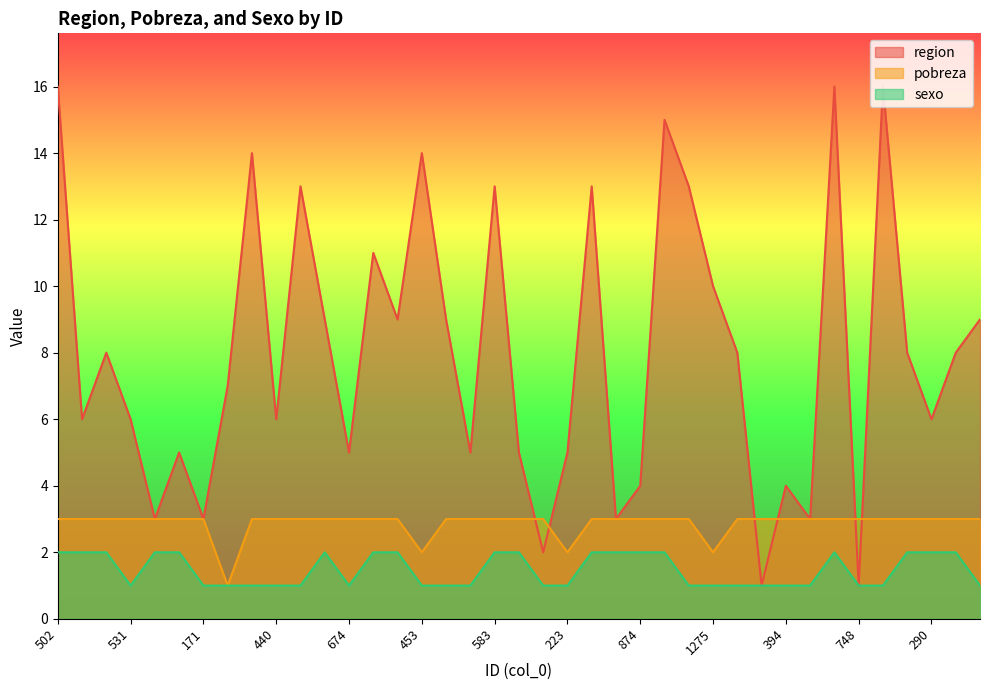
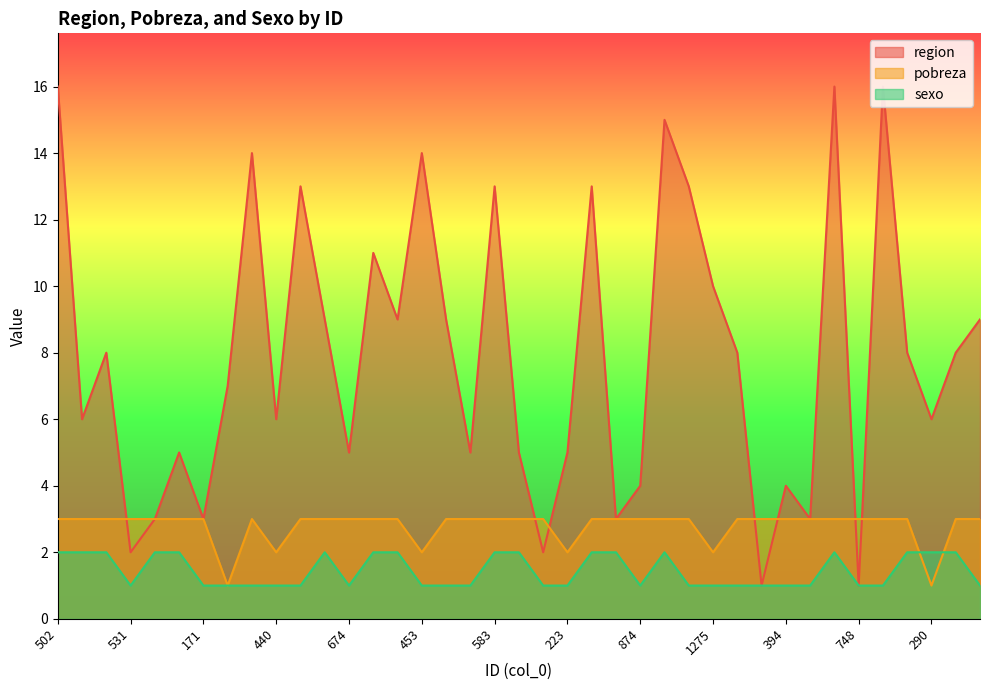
  {
    "region": {
      "502": 16,
-     "531": 6,
+     "531": 2,
      "440": 6,
      "674": 5,
      "453": 14,
      "583": 13,
      "223": 5,
      "874": 4,
      "1275": 10,
      "394": 4,
      "290": 6
    },
    "pobreza": {
      "502": 3,
      "531": 3,
-     "440": 3,
+     "440": 2,
      "674": 3,
      "453": 2,
      "583": 3,
      "223": 2,
      "874": 3,
      "1275": 2,
      "394": 3,
      "748": 3,
-     "290": 3
+     "290": 1
    },
    "sexo": {
      "502": 2,
      "531": 1,
      "171": 1,
      "440": 1,
      "674": 1,
      "453": 1,
      "583": 2,
      "223": 1,
-     "874": 2,
+     "874": 1,
      "1275": 1,
      "394": 1,
      "290": 2
    }
  }
